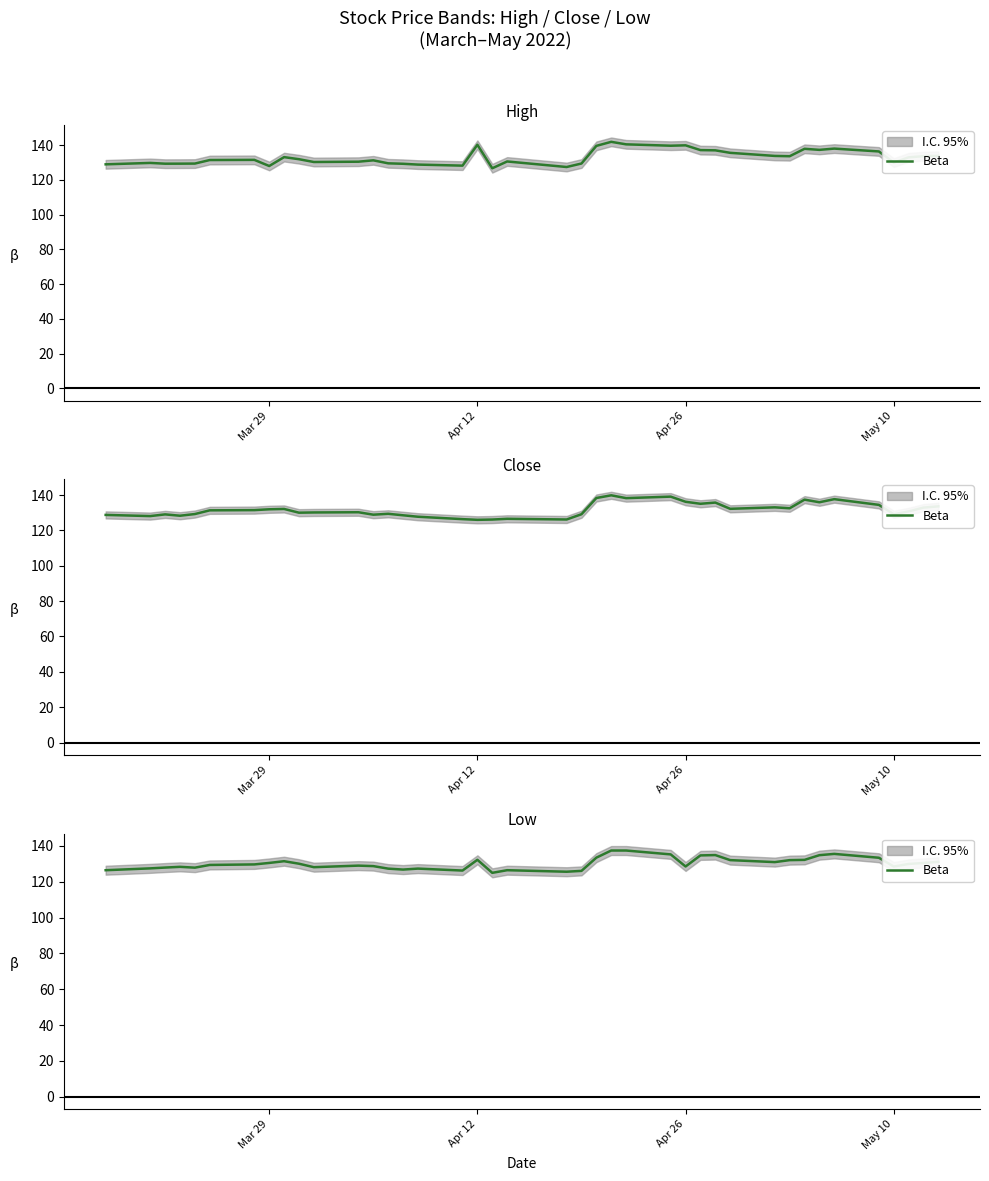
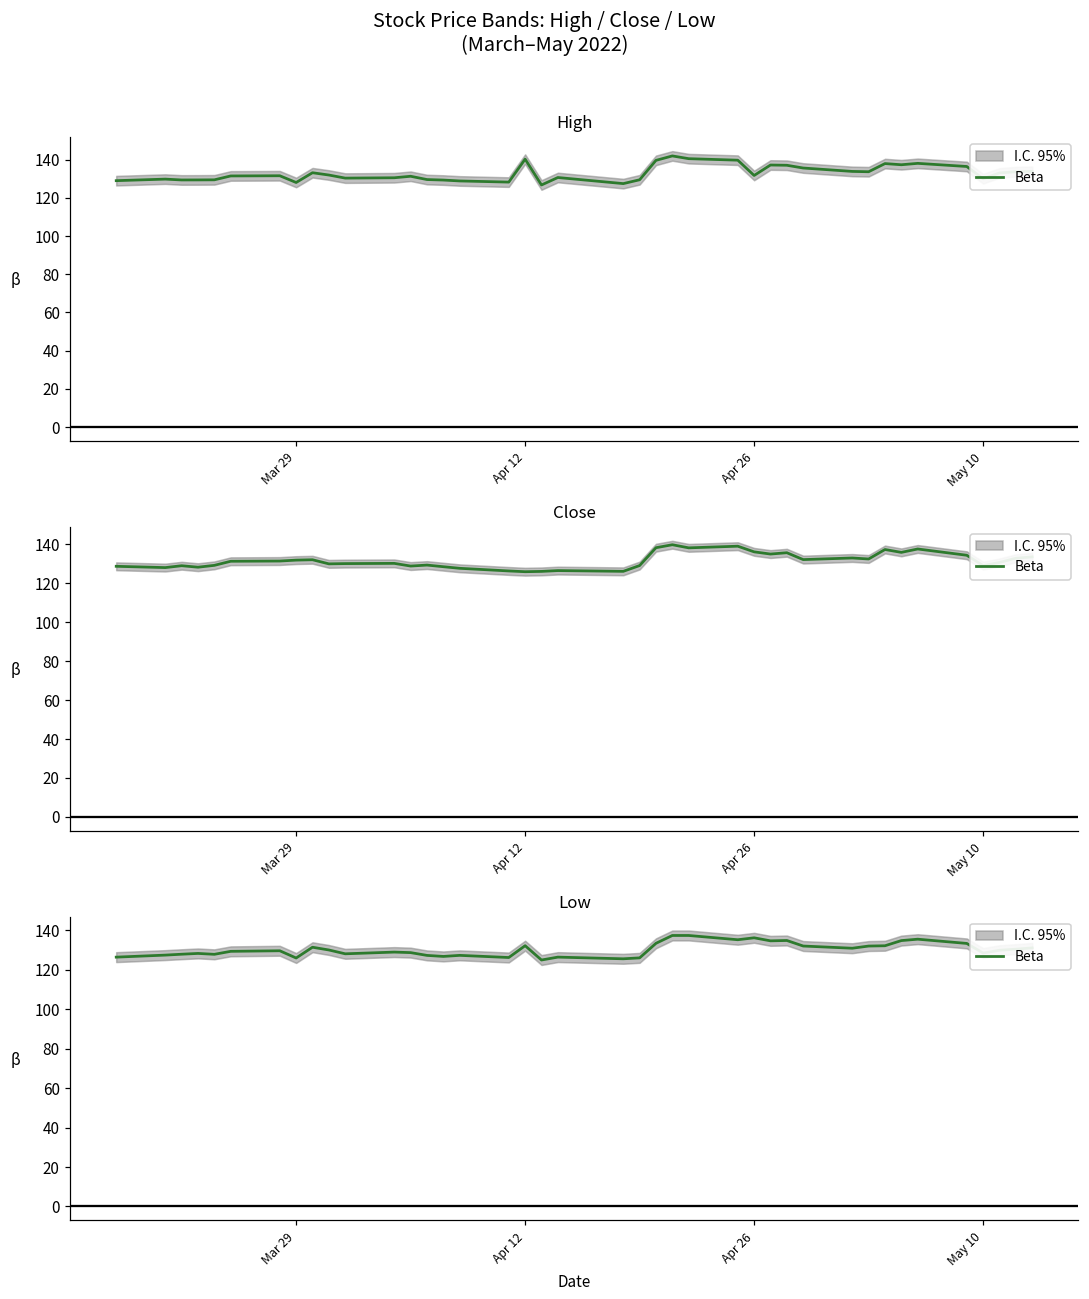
  {
    "High": {
      "Beta": {
        "Mar 29": 128,
        "Apr 12": 140,
-       "Apr 26": 140
+       "Apr 26": 132
      }
    },
    "Close": {
      "Beta": {
        "Mar 29": 132,
        "Apr 12": 126,
        "Apr 26": 136
      }
    },
    "Low": {
      "Beta": {
-       "Mar 29": 130,
+       "Mar 29": 126,
        "Apr 12": 132,
-       "Apr 26": 128
+       "Apr 26": 136
      }
    }
  }
